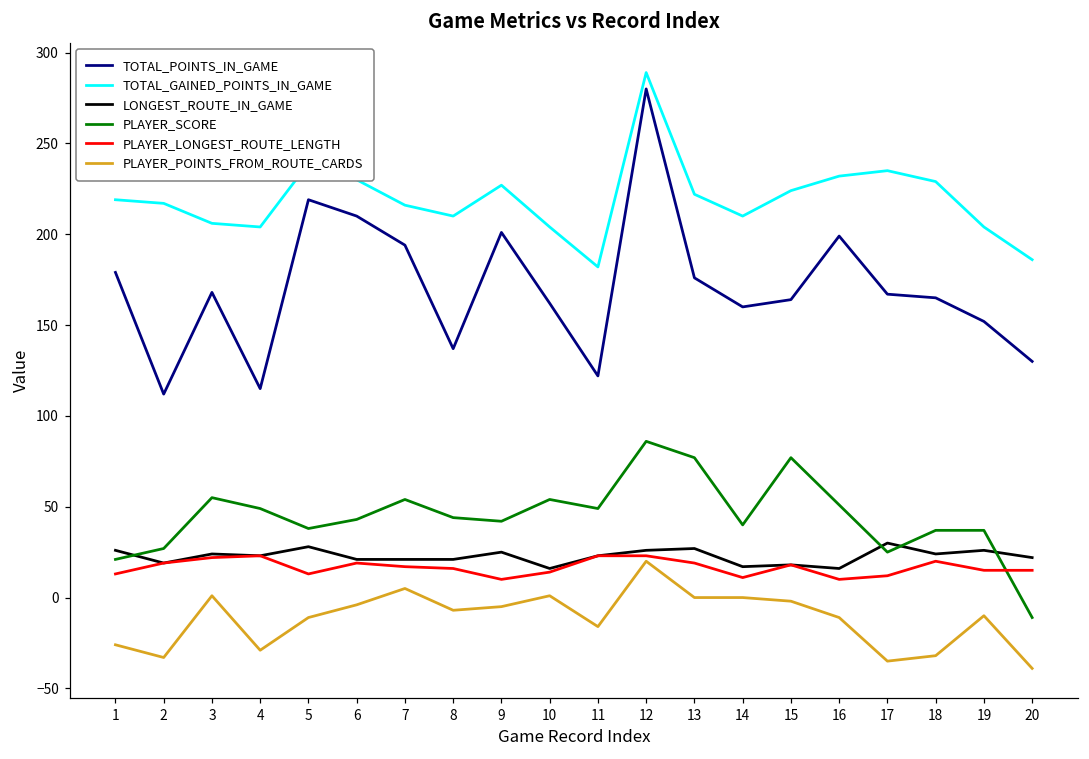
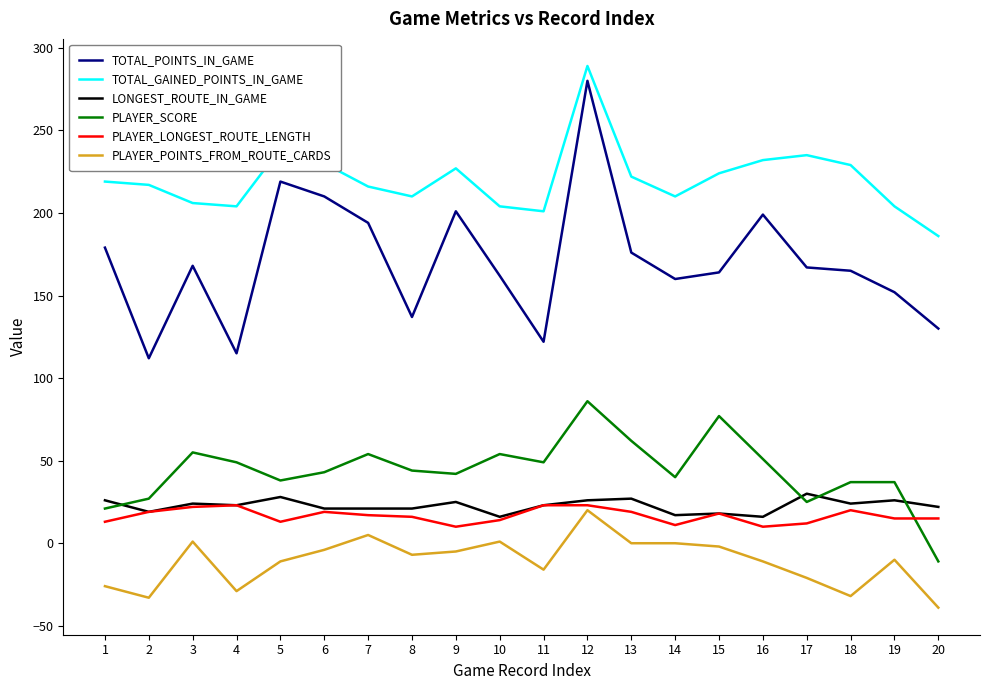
  {
    "TOTAL_POINTS_IN_GAME": {
      "1": 179,
      "2": 112,
      "3": 168,
      "4": 115,
      "5": 219,
      "6": 210,
      "7": 194,
      "8": 137,
      "9": 201,
      "10": 162,
      "11": 122,
      "12": 280,
      "13": 176,
      "14": 160,
      "15": 164,
      "16": 199,
      "17": 167,
      "18": 165,
      "19": 152,
      "20": 130
    },
    "TOTAL_GAINED_POINTS_IN_GAME": {
      "1": 219,
      "2": 217,
      "3": 206,
      "4": 204,
      "7": 216,
      "8": 210,
      "9": 227,
      "10": 204,
-     "11": 182,
+     "11": 201,
      "12": 289,
      "13": 222,
      "14": 210,
      "15": 224,
      "16": 232,
      "17": 235,
      "18": 229,
      "19": 204,
      "20": 186
    },
    "LONGEST_ROUTE_IN_GAME": {
      "1": 26,
      "3": 24,
      "5": 28,
      "6": 21,
      "7": 21,
      "8": 21,
      "9": 25,
      "10": 16,
      "12": 26,
      "13": 27,
      "14": 17,
      "16": 16,
      "17": 30,
      "18": 24,
      "19": 26,
      "20": 22
    },
    "PLAYER_SCORE": {
      "1": 21,
      "2": 27,
      "3": 55,
      "4": 49,
      "5": 38,
      "6": 43,
      "7": 54,
      "8": 44,
      "9": 42,
      "10": 54,
      "11": 49,
      "12": 86,
-     "13": 77,
+     "13": 62,
      "14": 40,
      "15": 77,
      "16": 51,
      "17": 25,
      "18": 37,
      "19": 37,
      "20": -11
    },
    "PLAYER_LONGEST_ROUTE_LENGTH": {
      "1": 13,
      "3": 22,
      "5": 13,
      "6": 19,
      "7": 17,
      "8": 16,
      "9": 10,
      "10": 14,
      "12": 23,
      "13": 19,
      "14": 11,
      "16": 10,
      "17": 12,
      "18": 20,
      "19": 15,
      "20": 15
    },
    "PLAYER_POINTS_FROM_ROUTE_CARDS": {
      "1": -26,
      "2": -33,
      "3": 1,
      "4": -29,
      "5": -11,
      "6": -4,
      "7": 5,
      "8": -7,
      "9": -5,
      "10": 1,
      "11": -16,
      "12": 20,
      "13": 0,
      "14": 0,
      "15": -2,
      "16": -11,
-     "17": -35,
+     "17": -21,
      "18": -32,
      "19": -10,
      "20": -39
    }
  }
